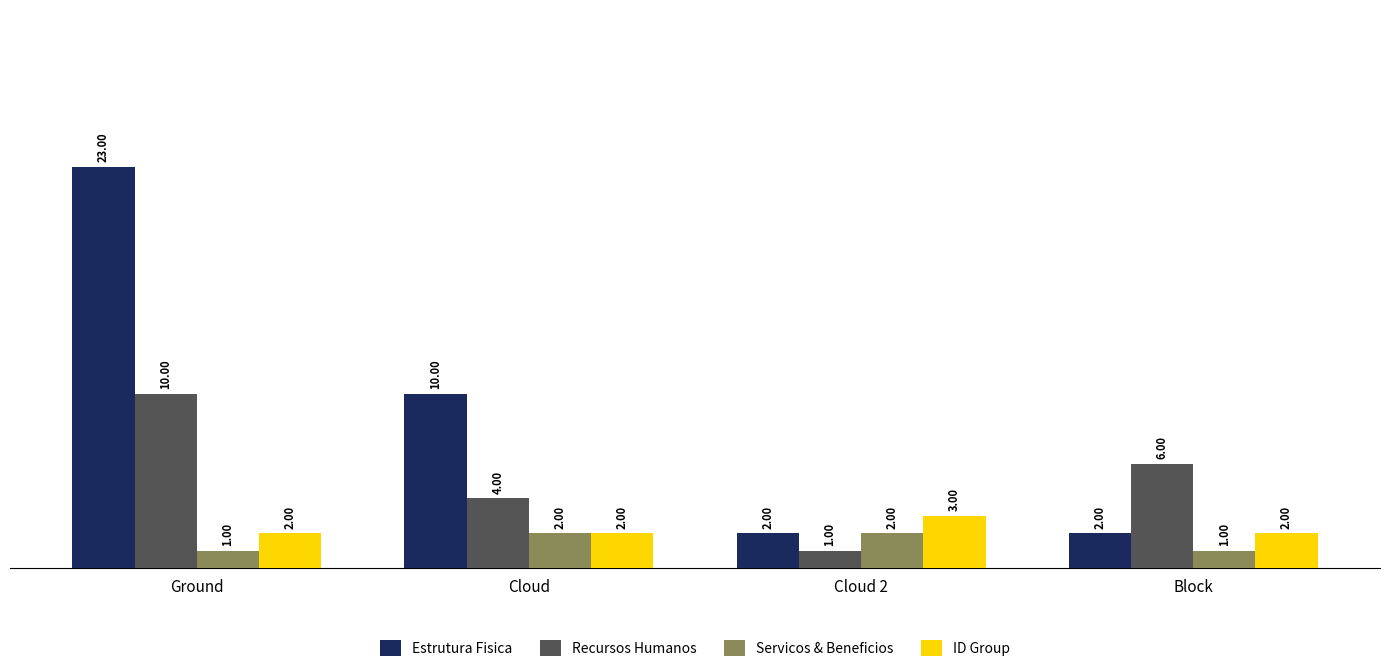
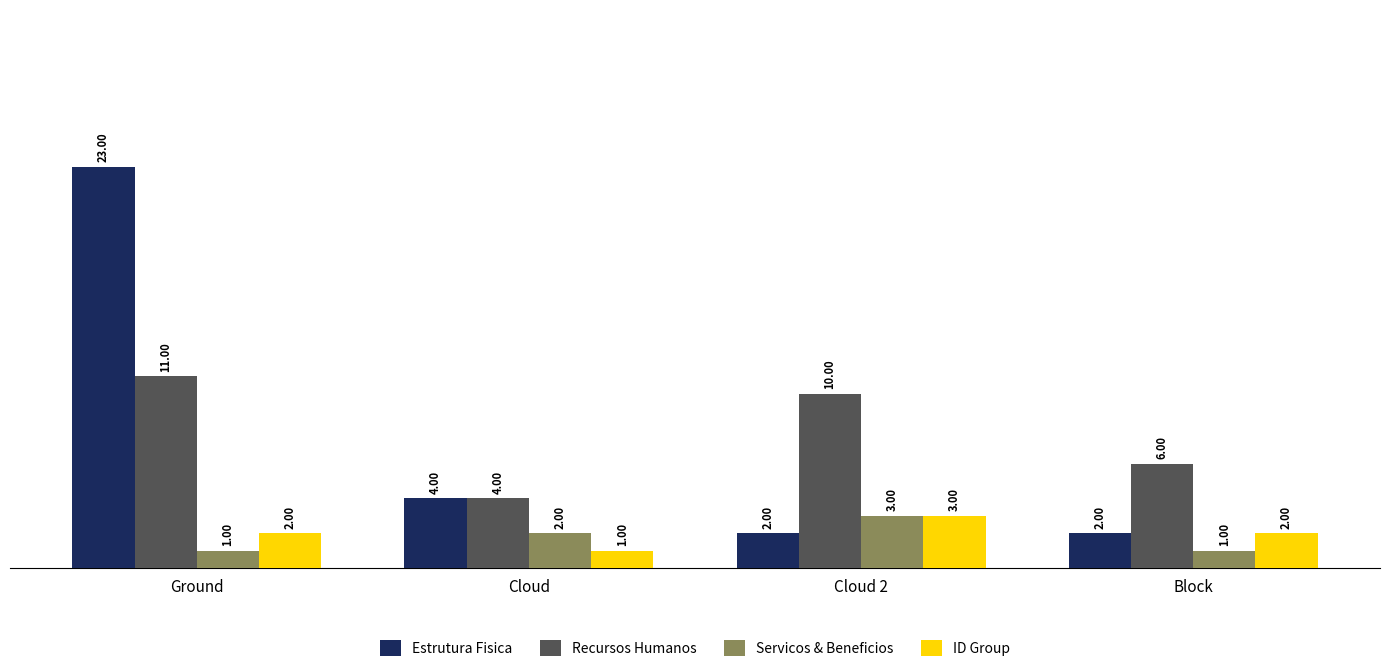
  {
    "Estrutura Fisica": {
      "Ground": 23.00,
-     "Cloud": 10.00,
+     "Cloud": 4.00,
      "Cloud 2": 2.00,
      "Block": 2.00
    },
    "Recursos Humanos": {
-     "Ground": 10.00,
+     "Ground": 11.00,
      "Cloud": 4.00,
-     "Cloud 2": 1.00,
+     "Cloud 2": 10.00,
      "Block": 6.00
    },
    "Servicos & Beneficios": {
      "Ground": 1.00,
      "Cloud": 2.00,
-     "Cloud 2": 2.00,
+     "Cloud 2": 3.00,
      "Block": 1.00
    },
    "ID Group": {
      "Ground": 2.00,
-     "Cloud": 2.00,
+     "Cloud": 1.00,
      "Cloud 2": 3.00,
      "Block": 2.00
    }
  }
